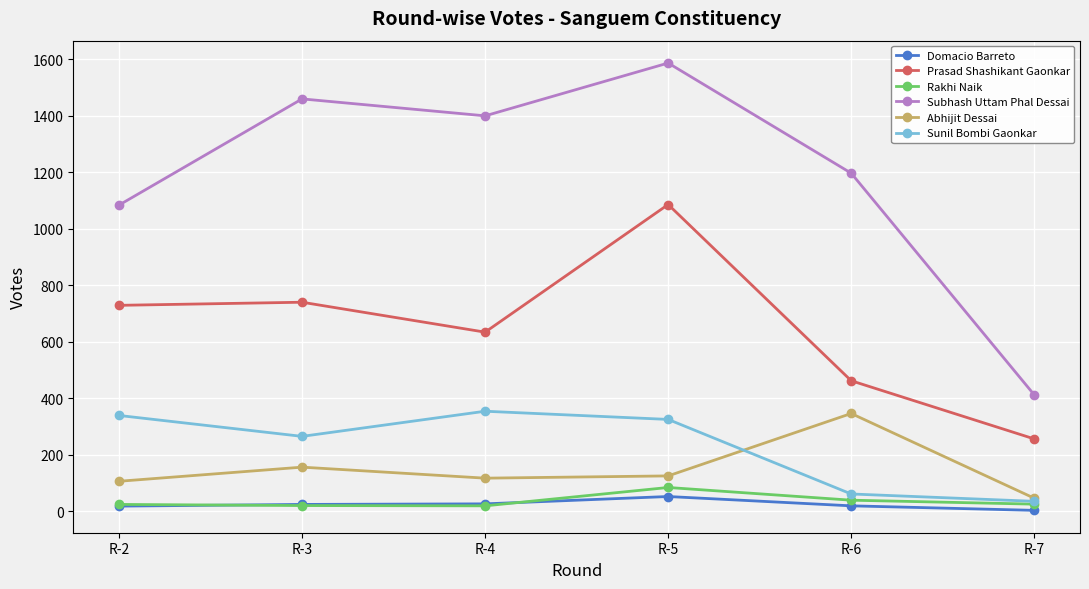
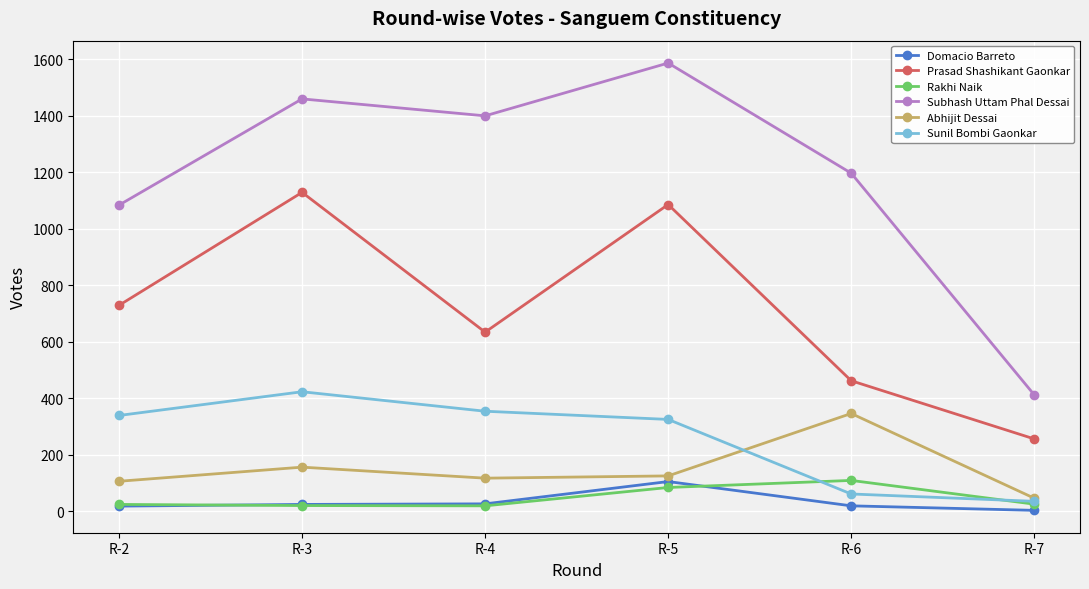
  {
    "Domacio Barreto": {
-     "R-5": 50,
+     "R-5": 110,
      "R-6": 20,
      "R-7": 0
    },
    "Prasad Shashikant Gaonkar": {
      "R-2": 730,
-     "R-3": 740,
+     "R-3": 1130,
      "R-4": 630,
      "R-5": 1090,
      "R-6": 460,
      "R-7": 260
    },
    "Rakhi Naik": {
      "R-5": 80,
-     "R-6": 40,
+     "R-6": 110,
      "R-7": 30
    },
    "Subhash Uttam Phal Dessai": {
      "R-2": 1080,
      "R-3": 1460,
      "R-4": 1400,
      "R-5": 1590,
      "R-6": 1200,
      "R-7": 410
    },
    "Abhijit Dessai": {
      "R-2": 110,
      "R-3": 160,
      "R-4": 120,
      "R-5": 130,
      "R-6": 350,
      "R-7": 50
    },
    "Sunil Bombi Gaonkar": {
      "R-2": 340,
-     "R-3": 270,
+     "R-3": 420,
      "R-4": 350,
      "R-5": 330,
      "R-6": 60,
      "R-7": 40
    }
  }
